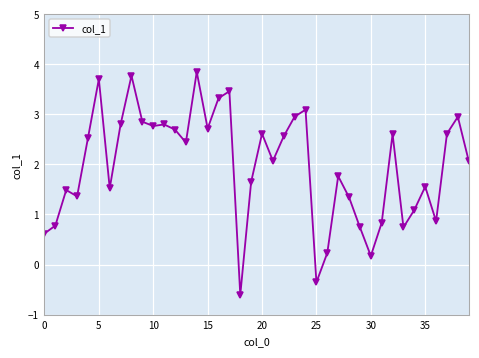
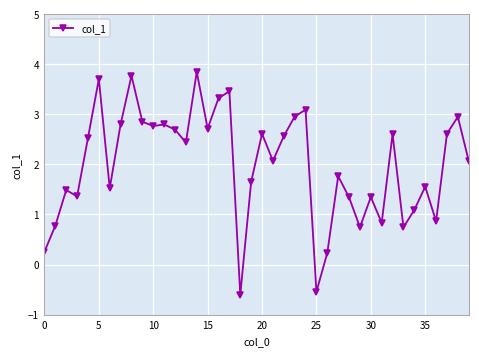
  {
-   "0": 0.6,
+   "0": 0.3,
    "5": 3.7,
    "10": 2.8,
    "15": 2.7,
    "20": 2.6,
-   "25": -0.4,
-   "30": 0.2,
+   "25": -0.5,
+   "30": 1.3,
    "35": 1.6
  }
